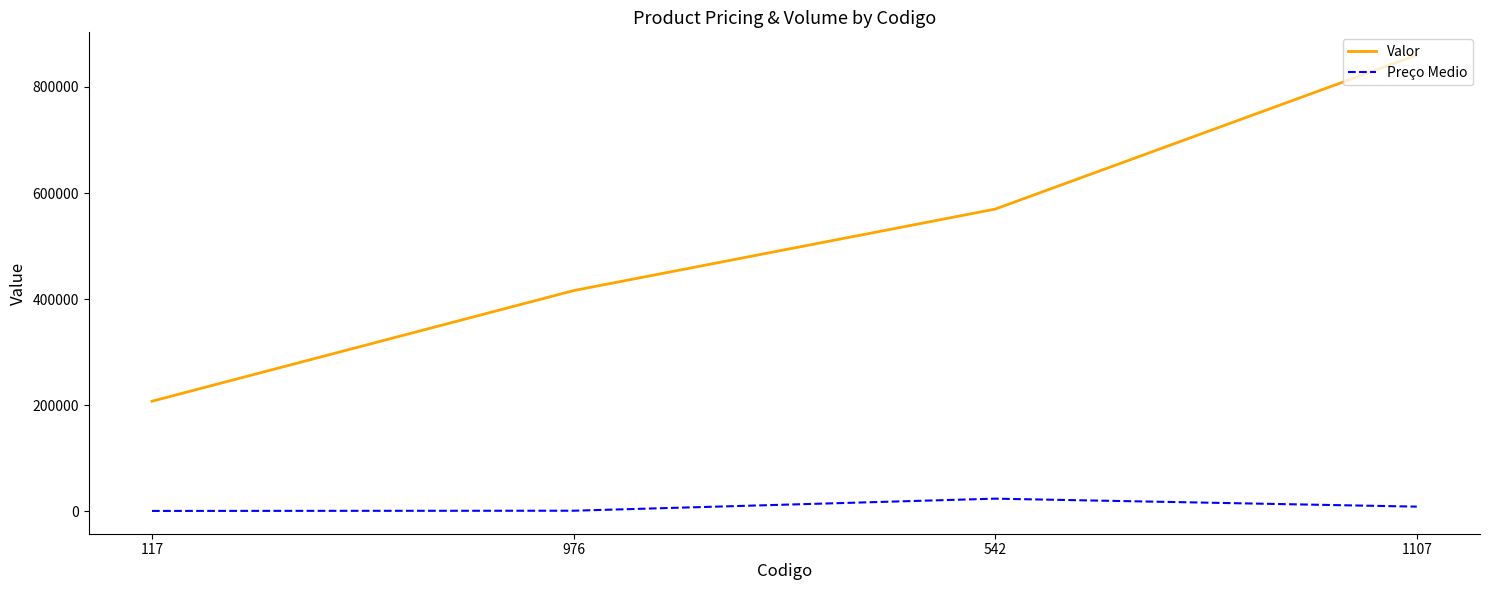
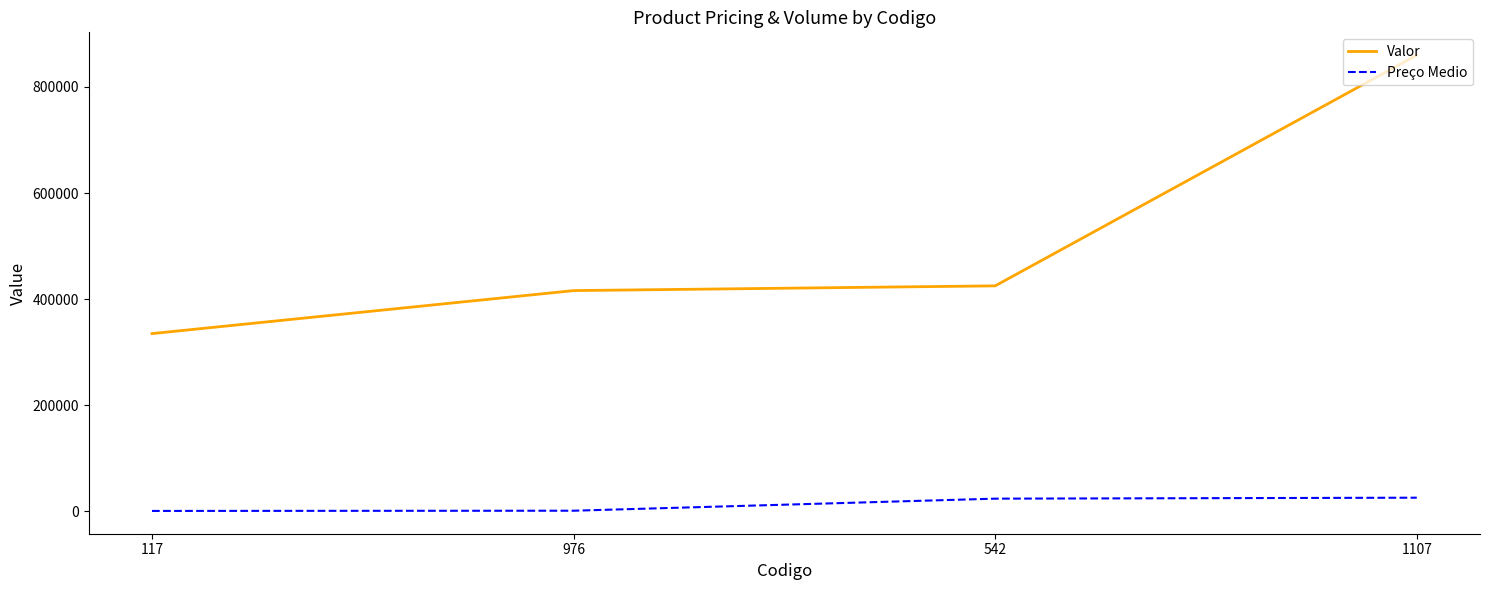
  {
    "Valor": {
-     "117": 210000,
+     "117": 340000,
      "976": 420000,
-     "542": 570000
+     "542": 430000
    },
    "Preço Medio": {
      "117": 0,
      "976": 0,
      "542": 20000,
-     "1107": 10000
+     "1107": 30000
    }
  }
